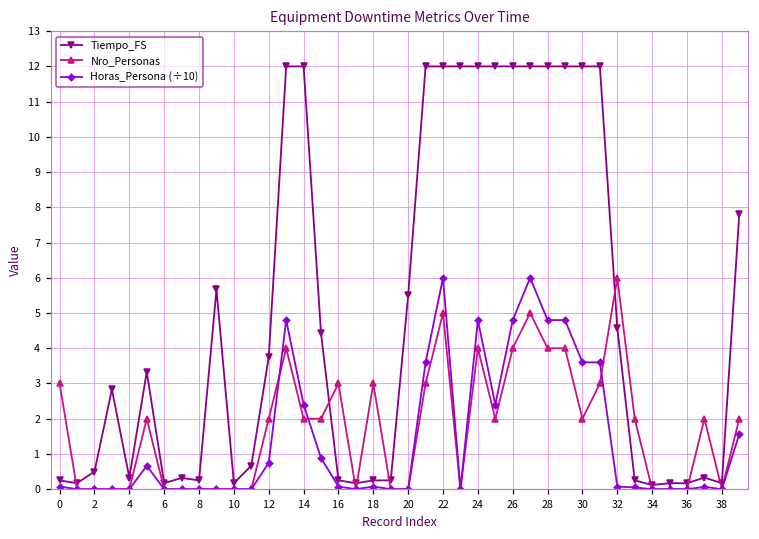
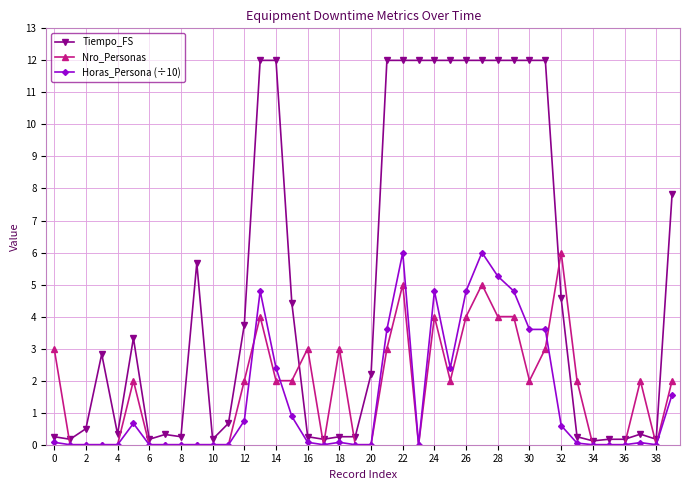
  {
    "Tiempo_FS": {
      "0": 0.3,
      "2": 0.5,
      "4": 0.3,
      "6": 0.2,
      "8": 0.3,
      "10": 0.2,
      "12": 3.8,
      "14": 12.0,
      "16": 0.3,
      "18": 0.3,
-     "20": 5.5,
+     "20": 2.2,
      "22": 12.0,
      "24": 12.0,
      "26": 12.0,
      "28": 12.0,
      "30": 12.0,
      "32": 4.6,
      "34": 0.1,
      "36": 0.2,
      "38": 0.2
    },
    "Nro_Personas": {
      "0": 3.0,
      "12": 2.0,
      "14": 2.0,
      "16": 3.0,
      "18": 3.0,
      "22": 5.0,
      "24": 4.0,
      "26": 4.0,
      "28": 4.0,
      "30": 2.0,
      "32": 6.0
    },
    "Horas_Persona (÷10)": {
      "0": 0.1,
      "12": 0.8,
      "14": 2.4,
      "16": 0.1,
      "18": 0.1,
      "22": 6.0,
      "24": 4.8,
      "26": 4.8,
-     "28": 4.8,
+     "28": 5.3,
      "30": 3.6,
-     "32": 0.1
+     "32": 0.6
    }
  }
